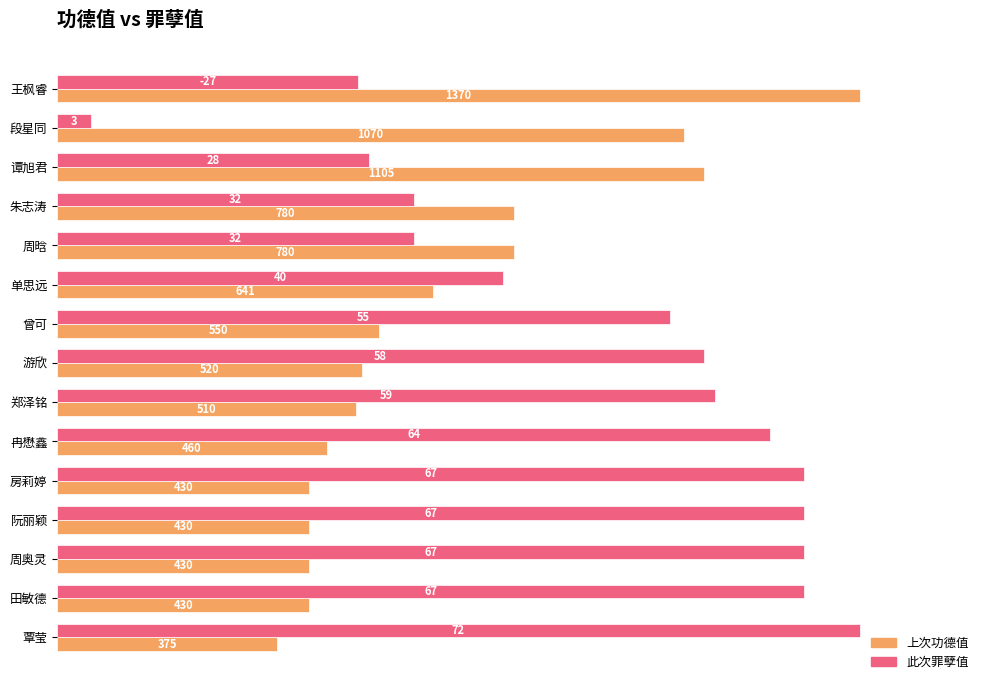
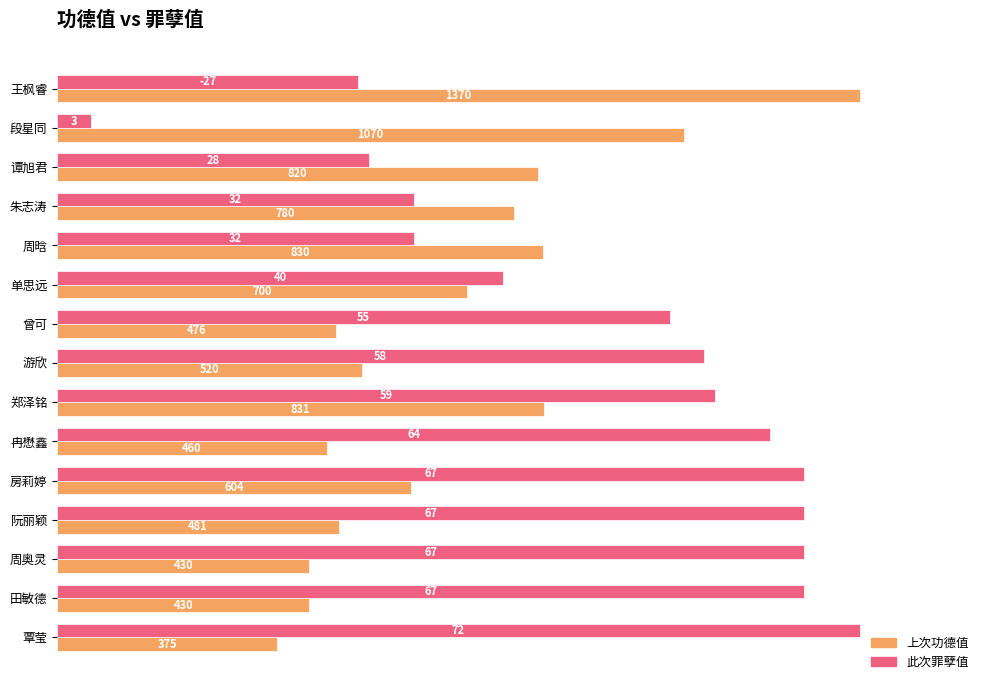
  {
    "上次功德值": {
-     "谭旭君": 1105,
-     "周晗": 780,
-     "单思远": 641,
-     "曾可": 550,
-     "郑泽铭": 510,
-     "房莉婷": 430,
-     "阮丽颖": 430
+     "谭旭君": 820,
+     "周晗": 830,
+     "单思远": 700,
+     "曾可": 476,
+     "郑泽铭": 831,
+     "房莉婷": 604,
+     "阮丽颖": 481
    }
  }
